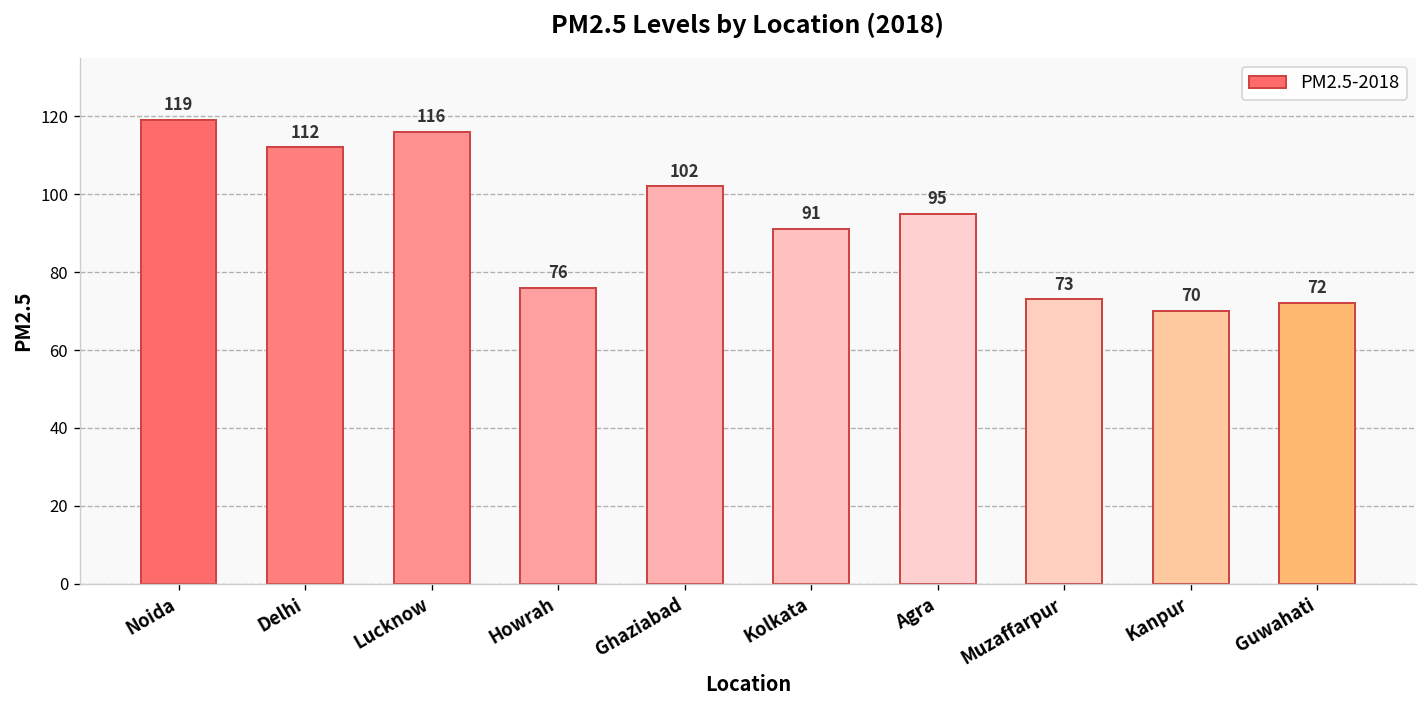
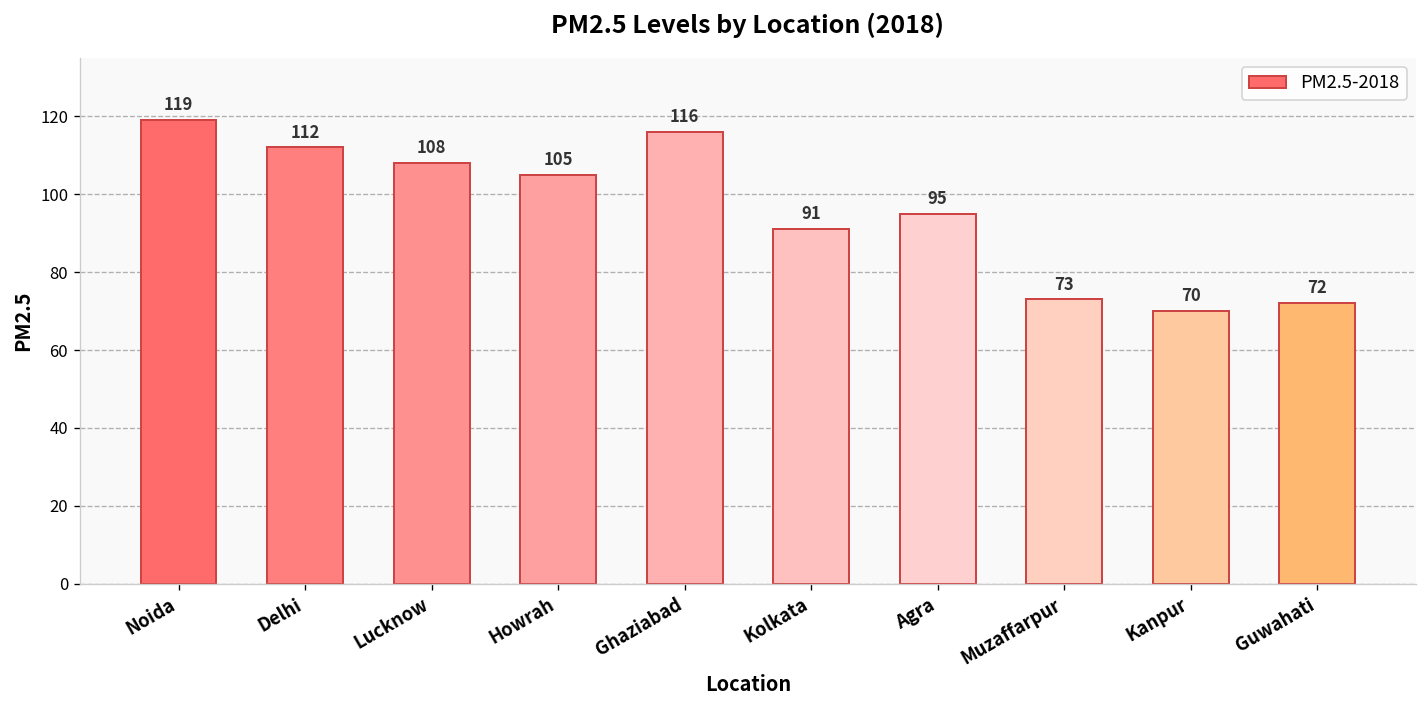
  {
    "Noida": 119,
    "Delhi": 112,
-   "Lucknow": 116,
-   "Howrah": 76,
-   "Ghaziabad": 102,
+   "Lucknow": 108,
+   "Howrah": 105,
+   "Ghaziabad": 116,
    "Kolkata": 91,
    "Agra": 95,
    "Muzaffarpur": 73,
    "Kanpur": 70,
    "Guwahati": 72
  }
